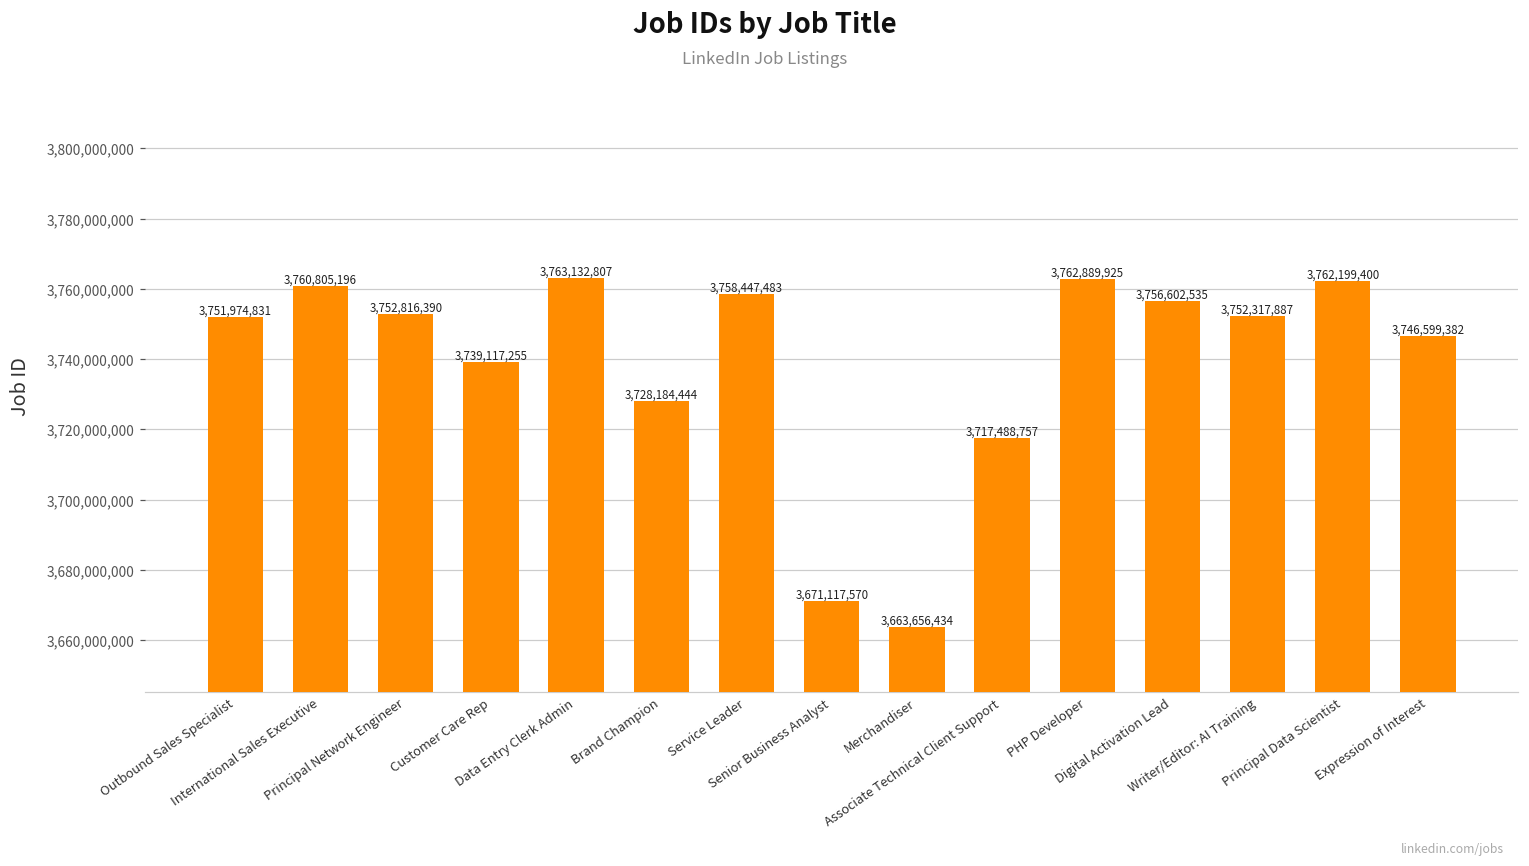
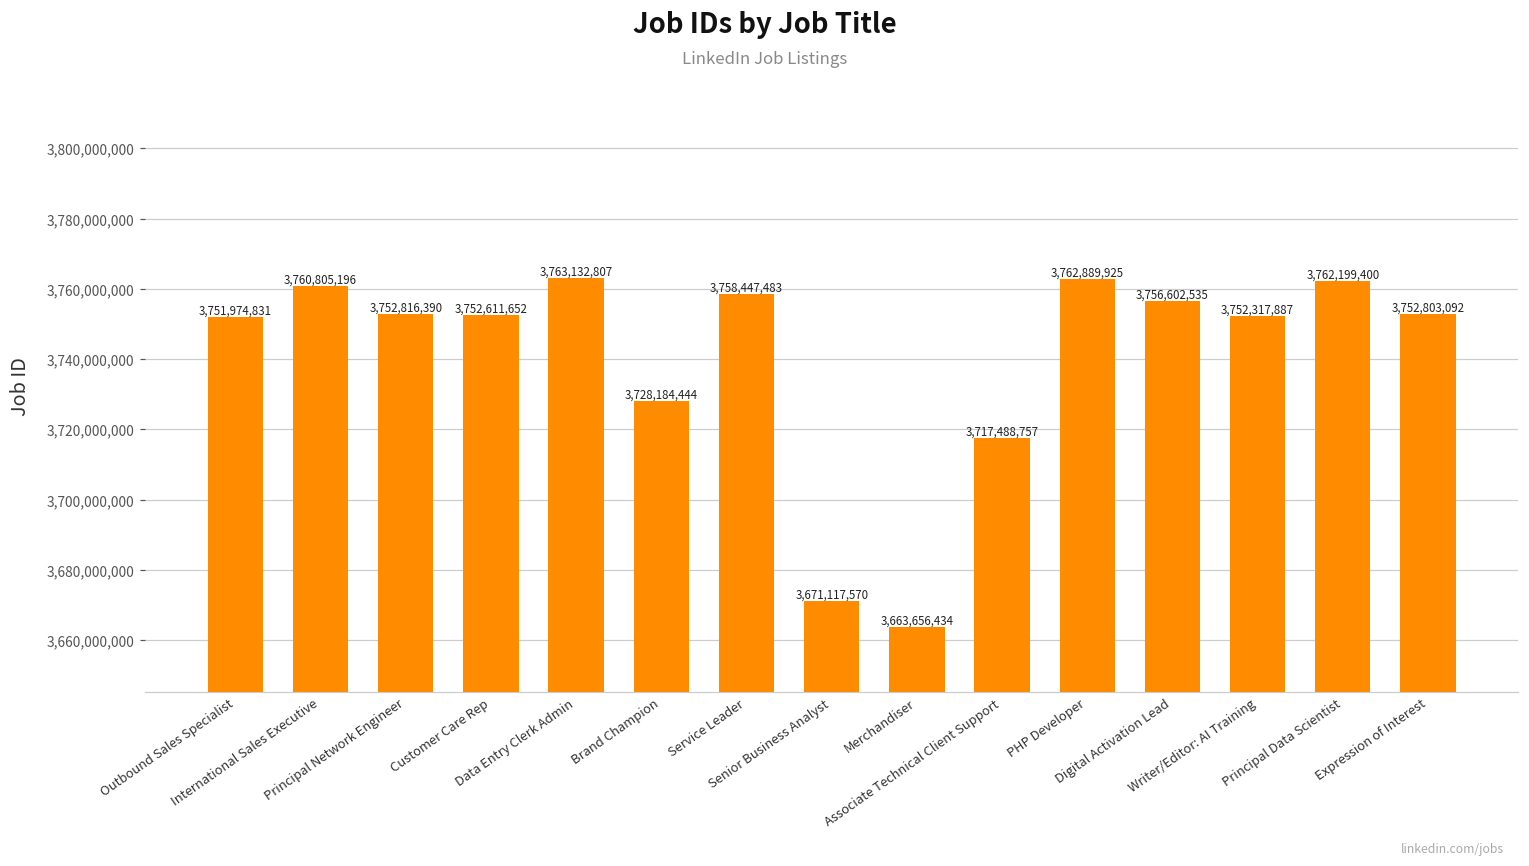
  {
    "Outbound Sales Specialist": "3,751,974,831",
    "International Sales Executive": "3,760,805,196",
    "Principal Network Engineer": "3,752,816,390",
-   "Customer Care Rep": "3,739,117,255",
+   "Customer Care Rep": "3,752,611,652",
    "Data Entry Clerk Admin": "3,763,132,807",
    "Brand Champion": "3,728,184,444",
    "Service Leader": "3,758,447,483",
    "Senior Business Analyst": "3,671,117,570",
    "Merchandiser": "3,663,656,434",
    "Associate Technical Client Support": "3,717,488,757",
    "PHP Developer": "3,762,889,925",
    "Digital Activation Lead": "3,756,602,535",
    "Writer/Editor: AI Training": "3,752,317,887",
    "Principal Data Scientist": "3,762,199,400",
-   "Expression of Interest": "3,746,599,382"
+   "Expression of Interest": "3,752,803,092"
  }
